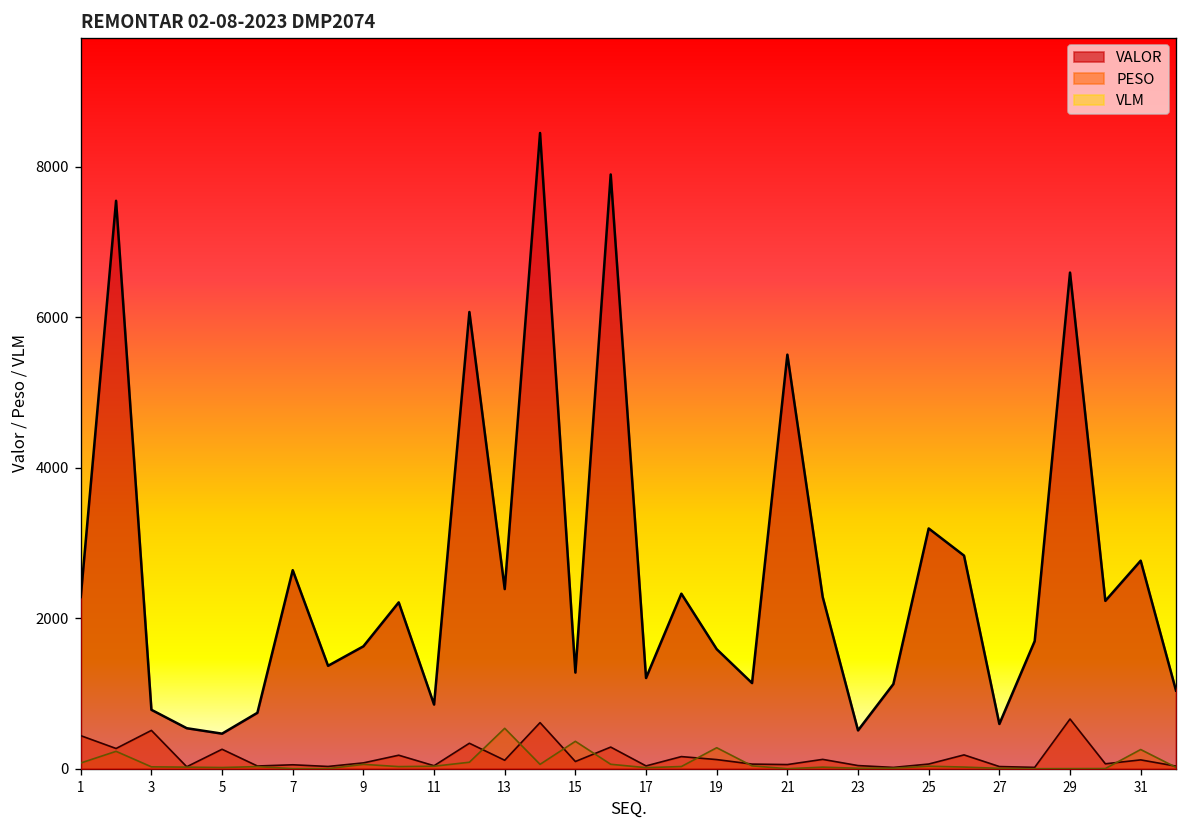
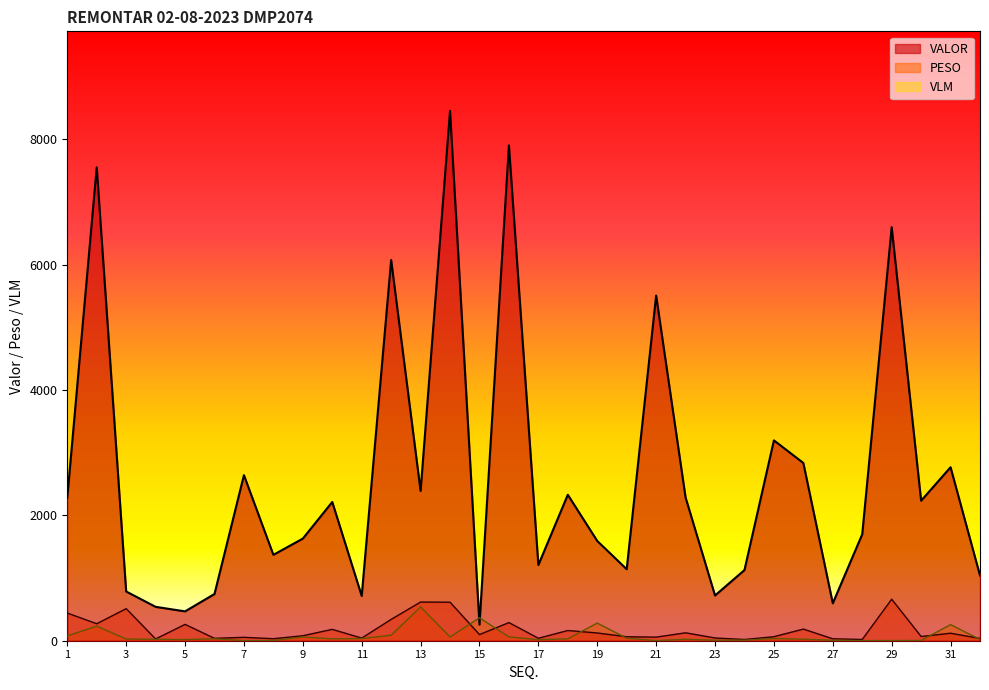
  {
    "VALOR": {
      "1": 2300,
      "3": 800,
      "5": 500,
      "7": 2600,
      "9": 1600,
-     "11": 900,
+     "11": 700,
      "13": 2400,
-     "15": 1300,
+     "15": 300,
      "17": 1200,
      "19": 1600,
      "21": 5500,
-     "23": 500,
+     "23": 700,
      "25": 3200,
      "27": 600,
      "29": 6600,
      "31": 2800
    },
    "PESO": {
      "1": 400,
      "3": 500,
      "5": 300,
      "7": 100,
-     "13": 100,
+     "13": 600,
      "15": 100,
      "19": 100,
      "21": 100,
      "29": 700,
      "31": 100
    },
    "VLM": {
      "1": 100,
      "3": 0,
      "5": 0,
      "7": 0,
      "13": 500,
      "15": 400,
      "19": 300,
      "21": 0,
      "29": 0,
      "31": 300
    }
  }
